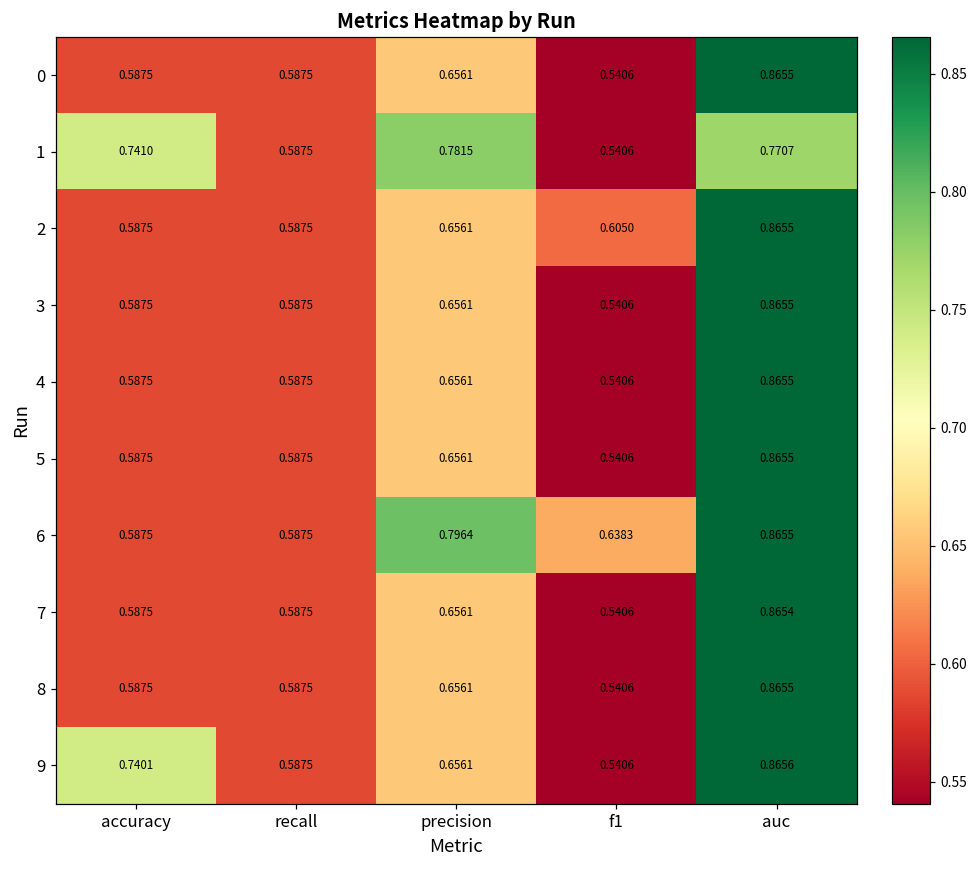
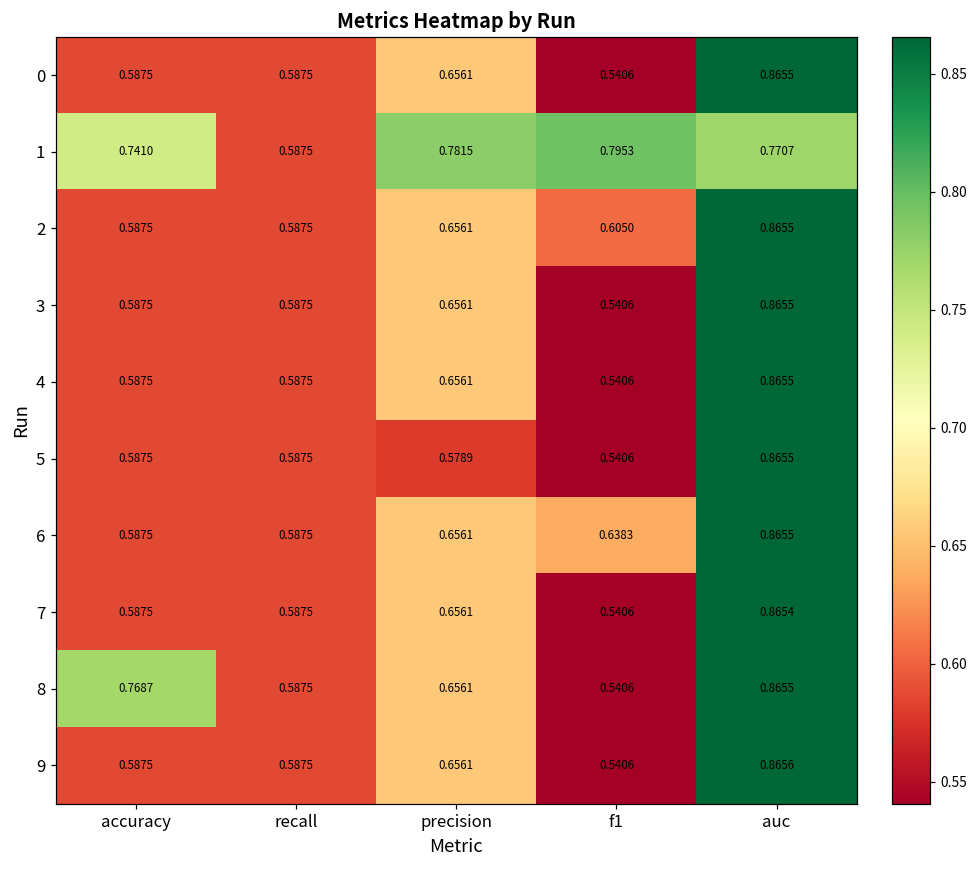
  {
    "0": {
      "accuracy": 0.5875,
      "recall": 0.5875,
      "precision": 0.6561,
      "f1": 0.5406,
      "auc": 0.8655
    },
    "1": {
      "accuracy": 0.7410,
      "recall": 0.5875,
      "precision": 0.7815,
-     "f1": 0.5406,
+     "f1": 0.7953,
      "auc": 0.7707
    },
    "2": {
      "accuracy": 0.5875,
      "recall": 0.5875,
      "precision": 0.6561,
      "f1": 0.6050,
      "auc": 0.8655
    },
    "3": {
      "accuracy": 0.5875,
      "recall": 0.5875,
      "precision": 0.6561,
      "f1": 0.5406,
      "auc": 0.8655
    },
    "4": {
      "accuracy": 0.5875,
      "recall": 0.5875,
      "precision": 0.6561,
      "f1": 0.5406,
      "auc": 0.8655
    },
    "5": {
      "accuracy": 0.5875,
      "recall": 0.5875,
-     "precision": 0.6561,
+     "precision": 0.5789,
      "f1": 0.5406,
      "auc": 0.8655
    },
    "6": {
      "accuracy": 0.5875,
      "recall": 0.5875,
-     "precision": 0.7964,
+     "precision": 0.6561,
      "f1": 0.6383,
      "auc": 0.8655
    },
    "7": {
      "accuracy": 0.5875,
      "recall": 0.5875,
      "precision": 0.6561,
      "f1": 0.5406,
      "auc": 0.8654
    },
    "8": {
-     "accuracy": 0.5875,
+     "accuracy": 0.7687,
      "recall": 0.5875,
      "precision": 0.6561,
      "f1": 0.5406,
      "auc": 0.8655
    },
    "9": {
-     "accuracy": 0.7401,
+     "accuracy": 0.5875,
      "recall": 0.5875,
      "precision": 0.6561,
      "f1": 0.5406,
      "auc": 0.8656
    }
  }
